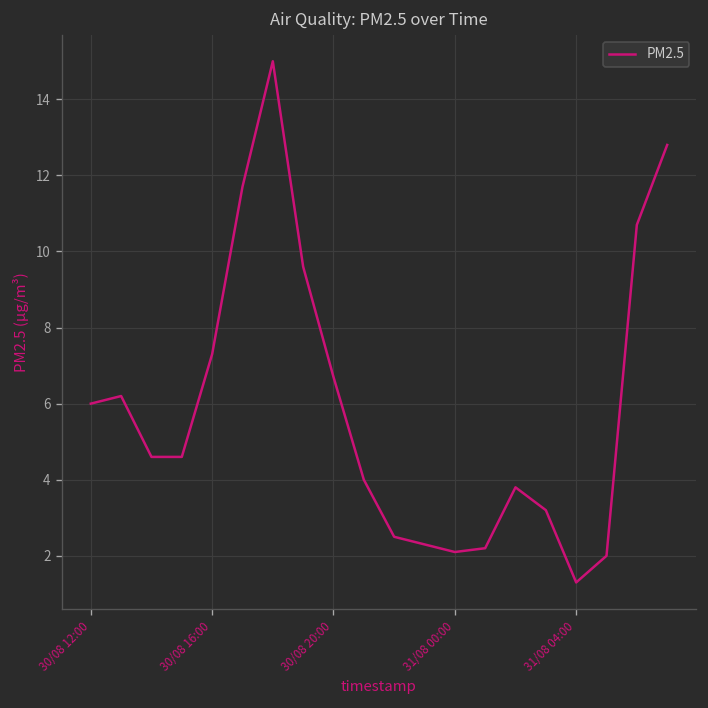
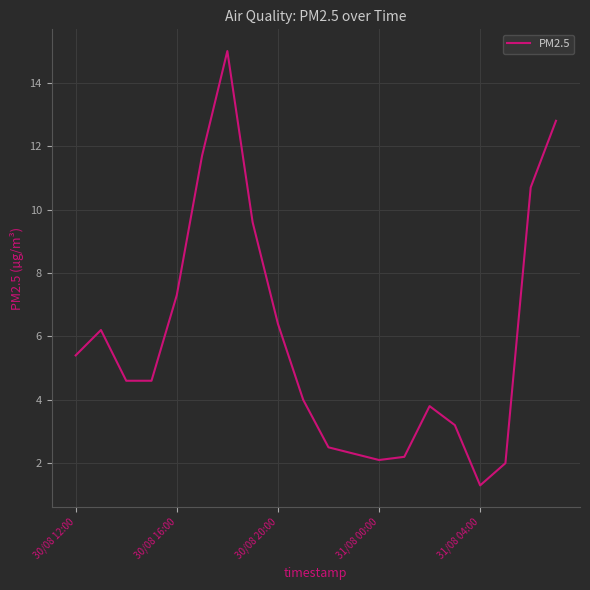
  {
-   "30/08 12:00": 6.0,
+   "30/08 12:00": 5.4,
    "30/08 16:00": 7.3,
-   "30/08 20:00": 6.7,
+   "30/08 20:00": 6.4,
    "31/08 00:00": 2.1,
    "31/08 04:00": 1.3
  }
